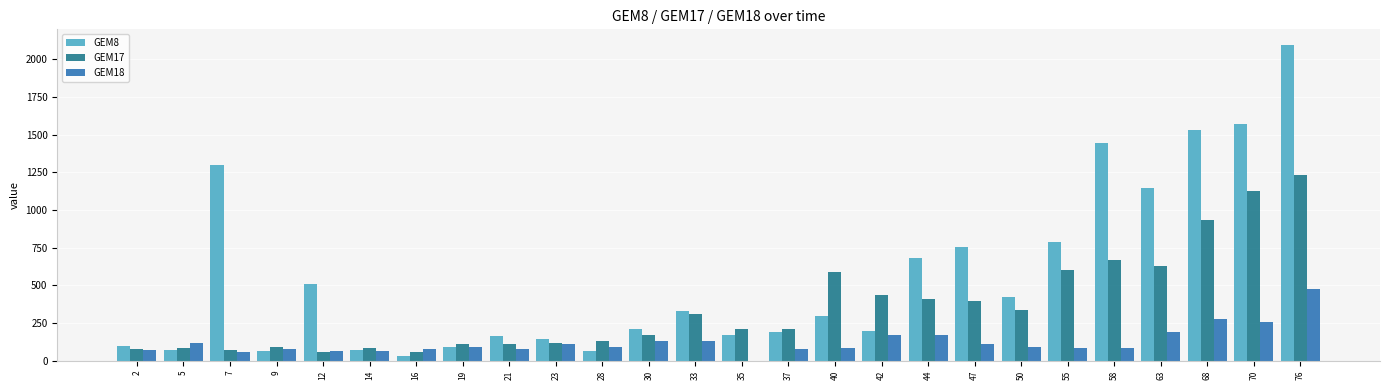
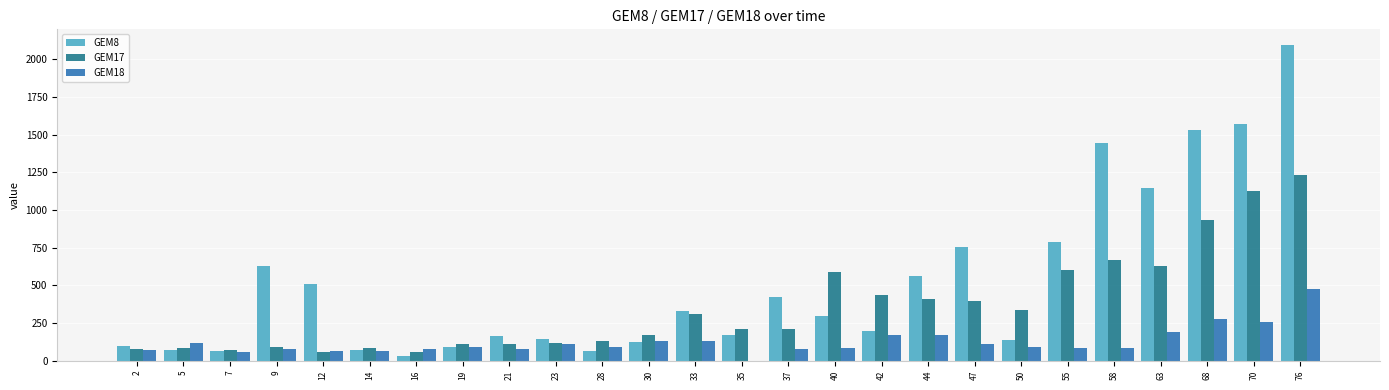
  {
    "GEM8": {
      "2": 100,
      "5": 70,
-     "7": 1300,
-     "9": 60,
+     "7": 70,
+     "9": 630,
      "12": 510,
      "14": 70,
      "16": 30,
      "19": 90,
      "21": 160,
      "23": 140,
      "28": 70,
-     "30": 210,
+     "30": 120,
      "33": 330,
      "35": 170,
-     "37": 190,
+     "37": 430,
      "40": 300,
      "42": 190,
-     "44": 680,
+     "44": 560,
      "47": 750,
-     "50": 420,
+     "50": 140,
      "55": 790,
      "58": 1440,
      "63": 1150,
      "68": 1530,
      "70": 1570,
      "76": 2090
    }
  }
